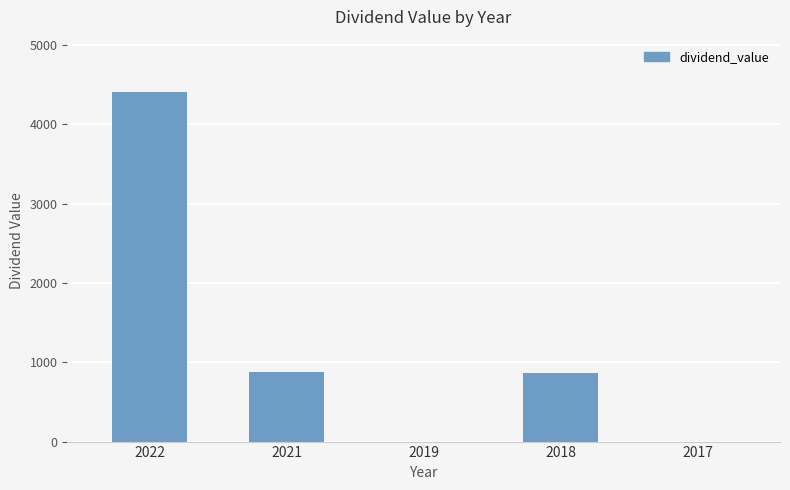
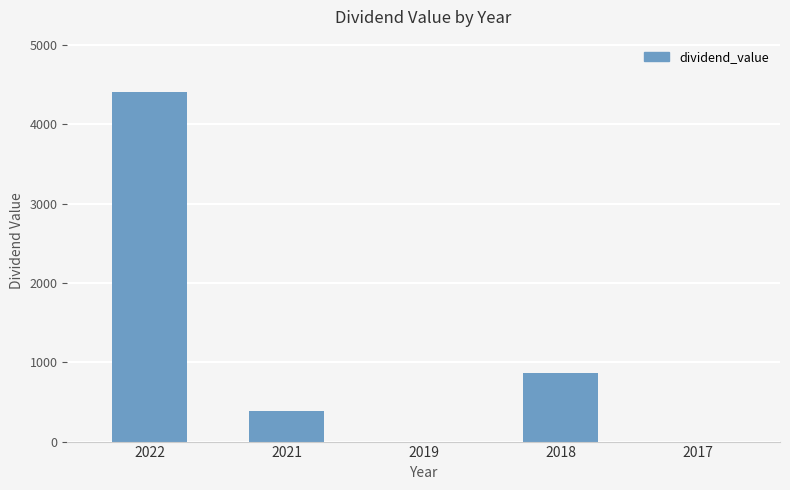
  {
    "2022": 4400,
-   "2021": 900,
+   "2021": 400,
    "2019": 0,
    "2018": 900,
    "2017": 0
  }
